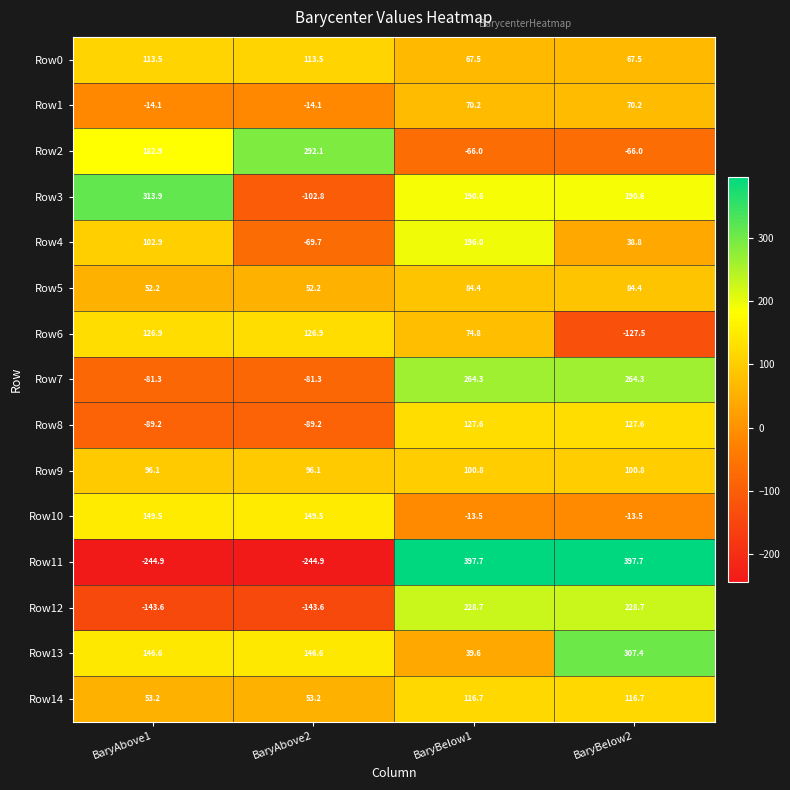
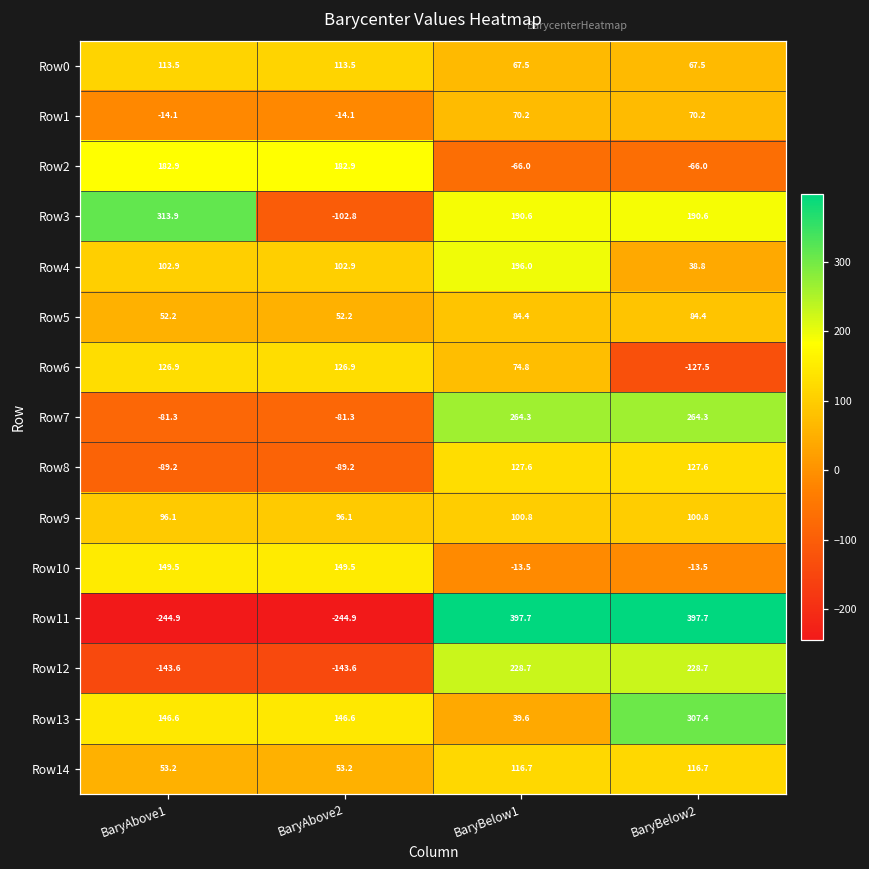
  {
    "Row0": {
      "BaryAbove1": 113.5,
      "BaryAbove2": 113.5,
      "BaryBelow1": 67.5,
      "BaryBelow2": 67.5
    },
    "Row1": {
      "BaryAbove1": -14.1,
      "BaryAbove2": -14.1,
      "BaryBelow1": 70.2,
      "BaryBelow2": 70.2
    },
    "Row2": {
      "BaryAbove1": 182.9,
-     "BaryAbove2": 292.1,
+     "BaryAbove2": 182.9,
      "BaryBelow1": -66.0,
      "BaryBelow2": -66.0
    },
    "Row3": {
      "BaryAbove1": 313.9,
      "BaryAbove2": -102.8,
      "BaryBelow1": 190.6,
      "BaryBelow2": 190.6
    },
    "Row4": {
      "BaryAbove1": 102.9,
-     "BaryAbove2": -69.7,
+     "BaryAbove2": 102.9,
      "BaryBelow1": 196.0,
      "BaryBelow2": 38.8
    },
    "Row5": {
      "BaryAbove1": 52.2,
      "BaryAbove2": 52.2,
      "BaryBelow1": 84.4,
      "BaryBelow2": 84.4
    },
    "Row6": {
      "BaryAbove1": 126.9,
      "BaryAbove2": 126.9,
      "BaryBelow1": 74.8,
      "BaryBelow2": -127.5
    },
    "Row7": {
      "BaryAbove1": -81.3,
      "BaryAbove2": -81.3,
      "BaryBelow1": 264.3,
      "BaryBelow2": 264.3
    },
    "Row8": {
      "BaryAbove1": -89.2,
      "BaryAbove2": -89.2,
      "BaryBelow1": 127.6,
      "BaryBelow2": 127.6
    },
    "Row9": {
      "BaryAbove1": 96.1,
      "BaryAbove2": 96.1,
      "BaryBelow1": 100.8,
      "BaryBelow2": 100.8
    },
    "Row10": {
      "BaryAbove1": 149.5,
      "BaryAbove2": 149.5,
      "BaryBelow1": -13.5,
      "BaryBelow2": -13.5
    },
    "Row11": {
      "BaryAbove1": -244.9,
      "BaryAbove2": -244.9,
      "BaryBelow1": 397.7,
      "BaryBelow2": 397.7
    },
    "Row12": {
      "BaryAbove1": -143.6,
      "BaryAbove2": -143.6,
      "BaryBelow1": 228.7,
      "BaryBelow2": 228.7
    },
    "Row13": {
      "BaryAbove1": 146.6,
      "BaryAbove2": 146.6,
      "BaryBelow1": 39.6,
      "BaryBelow2": 307.4
    },
    "Row14": {
      "BaryAbove1": 53.2,
      "BaryAbove2": 53.2,
      "BaryBelow1": 116.7,
      "BaryBelow2": 116.7
    }
  }
